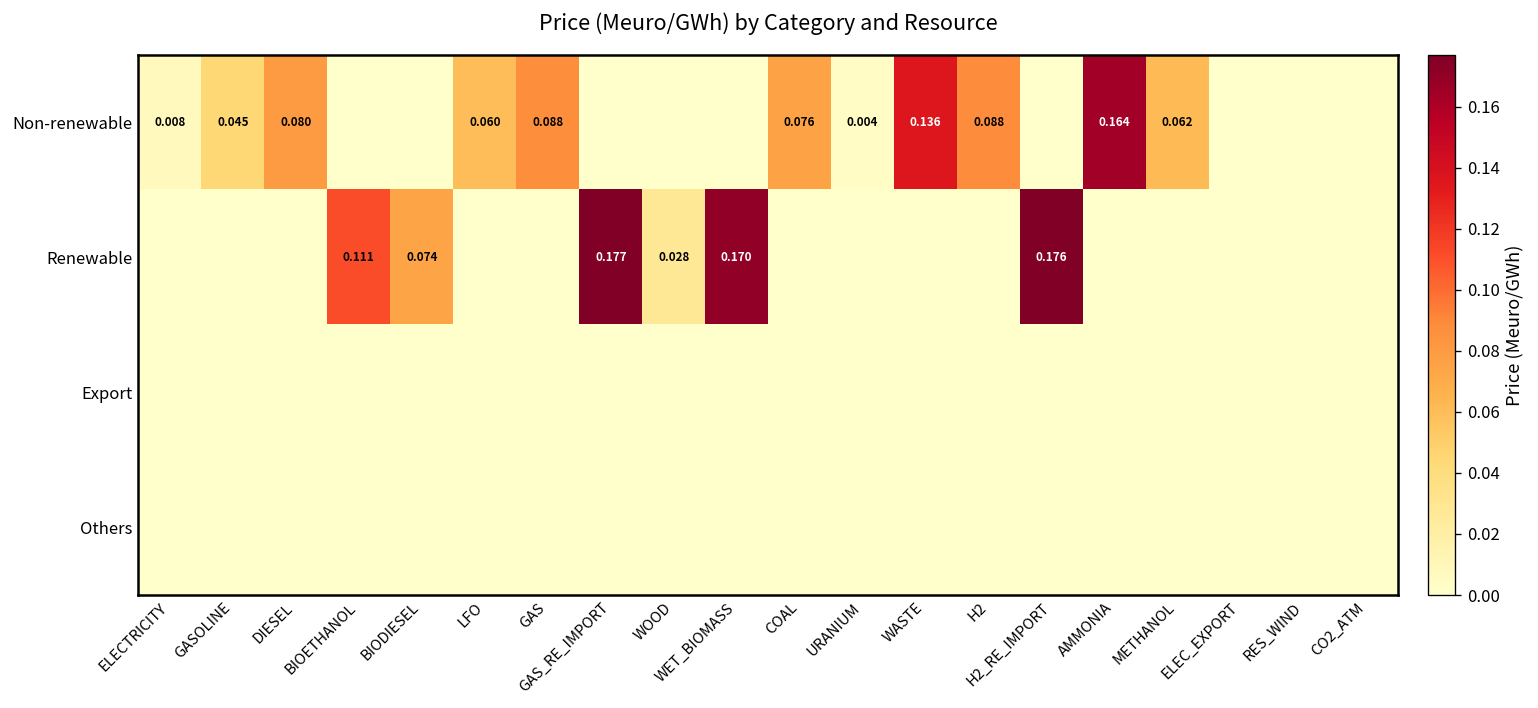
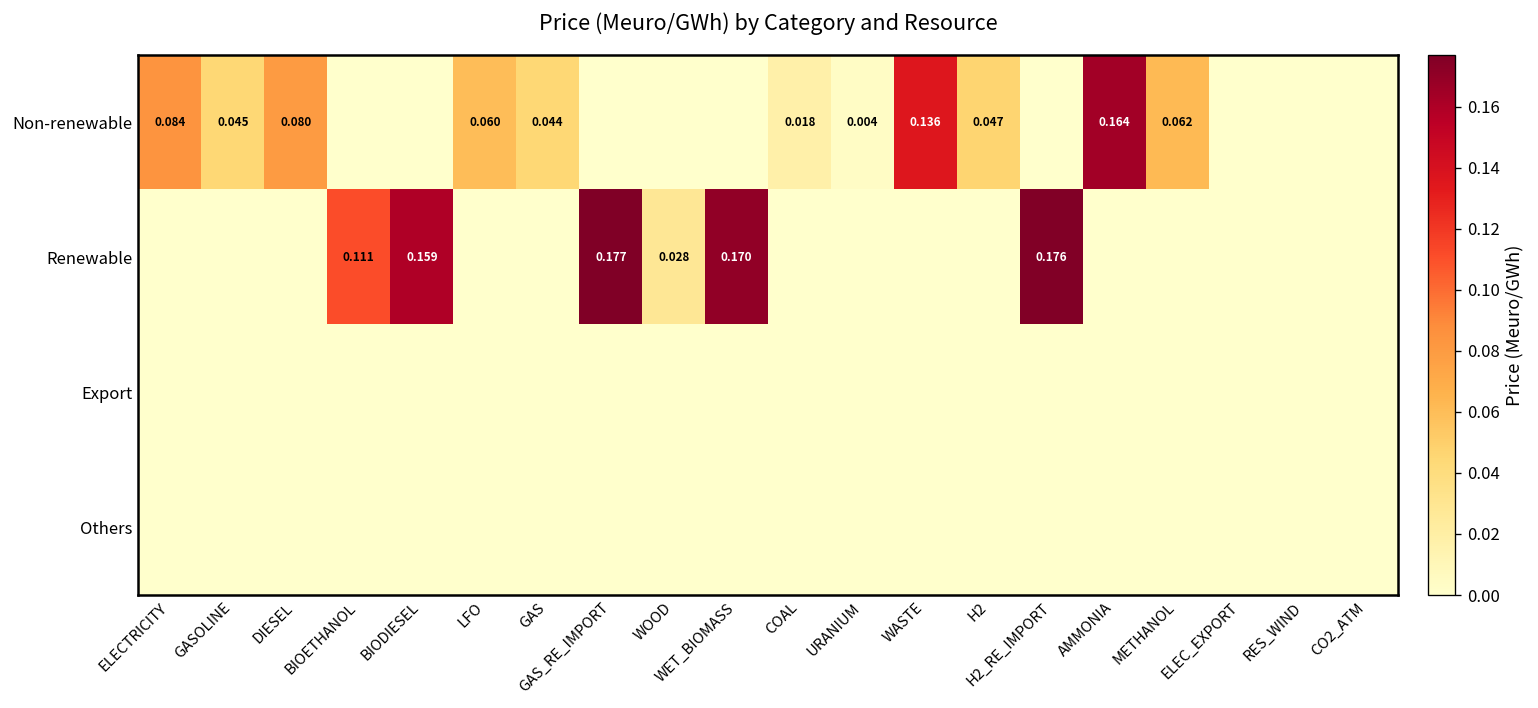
  {
    "Non-renewable": {
-     "ELECTRICITY": 0.008,
+     "ELECTRICITY": 0.084,
      "GASOLINE": 0.045,
      "DIESEL": 0.080,
      "LFO": 0.060,
-     "GAS": 0.088,
-     "COAL": 0.076,
+     "GAS": 0.044,
+     "COAL": 0.018,
      "URANIUM": 0.004,
      "WASTE": 0.136,
-     "H2": 0.088,
+     "H2": 0.047,
      "AMMONIA": 0.164,
      "METHANOL": 0.062
    },
    "Renewable": {
      "BIOETHANOL": 0.111,
-     "BIODIESEL": 0.074,
+     "BIODIESEL": 0.159,
      "GAS_RE_IMPORT": 0.177,
      "WOOD": 0.028,
      "WET_BIOMASS": 0.170,
      "H2_RE_IMPORT": 0.176
    }
  }
